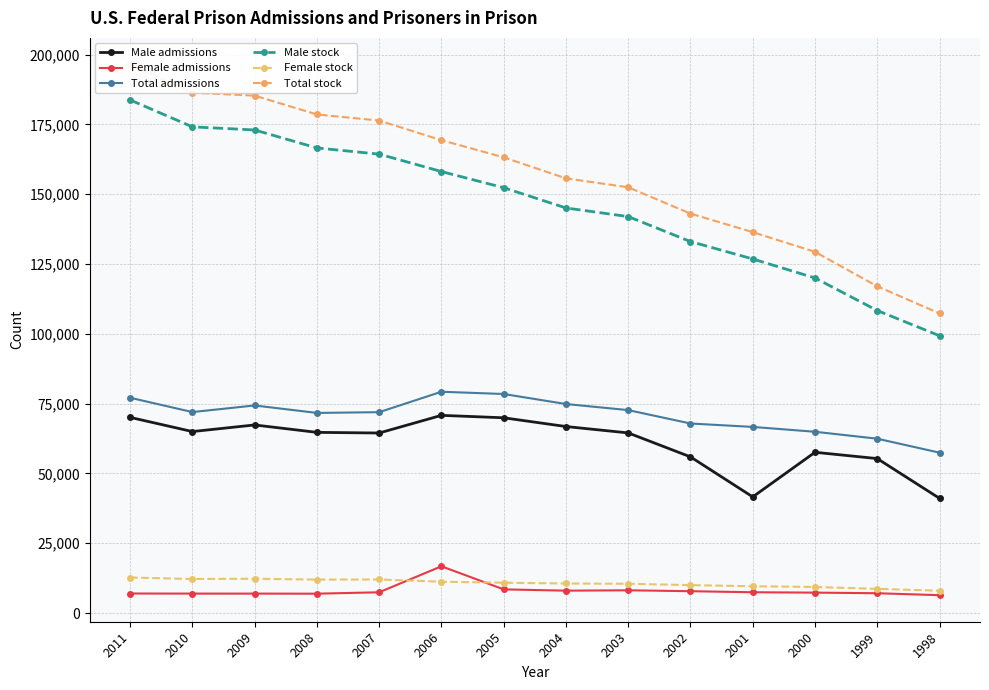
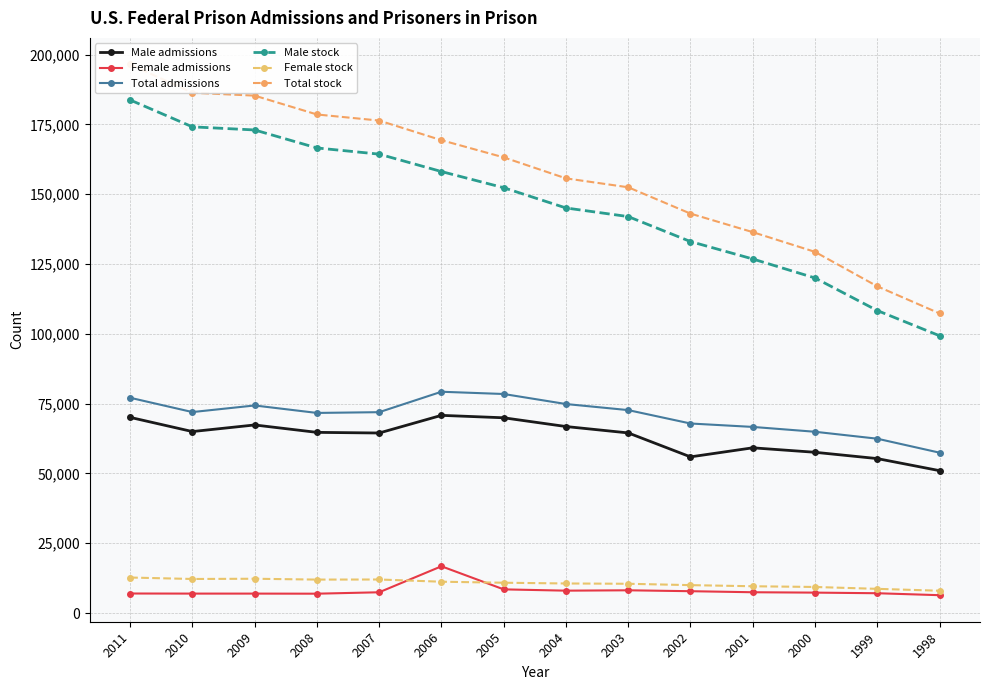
  {
    "Male admissions": {
      "2011": "70,000",
      "2010": "65,000",
      "2009": "67,000",
      "2008": "65,000",
      "2007": "64,000",
      "2006": "71,000",
      "2005": "70,000",
      "2004": "67,000",
      "2003": "65,000",
      "2002": "56,000",
-     "2001": "42,000",
+     "2001": "59,000",
      "2000": "58,000",
      "1999": "55,000",
-     "1998": "41,000"
+     "1998": "51,000"
    },
    "Female admissions": {
      "2011": "7,000",
      "2010": "7,000",
      "2009": "7,000",
      "2008": "7,000",
      "2007": "7,000",
      "2006": "17,000",
      "2005": "8,000",
      "2004": "8,000",
      "2003": "8,000",
      "2002": "8,000",
      "2001": "7,000",
      "2000": "7,000",
      "1999": "7,000",
      "1998": "6,000"
    }
  }
